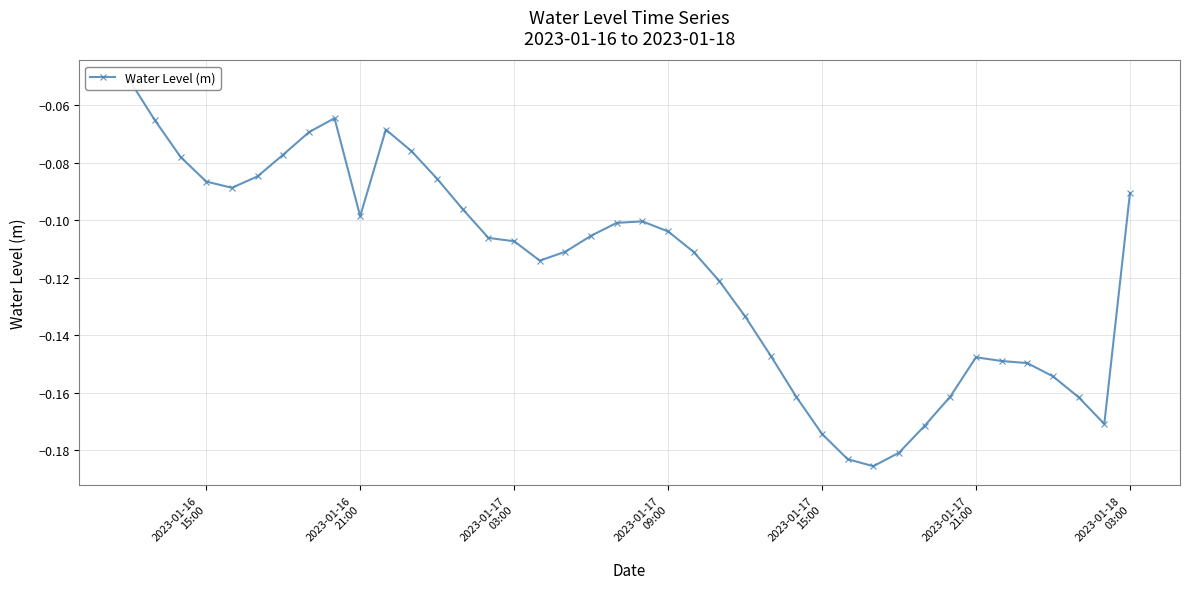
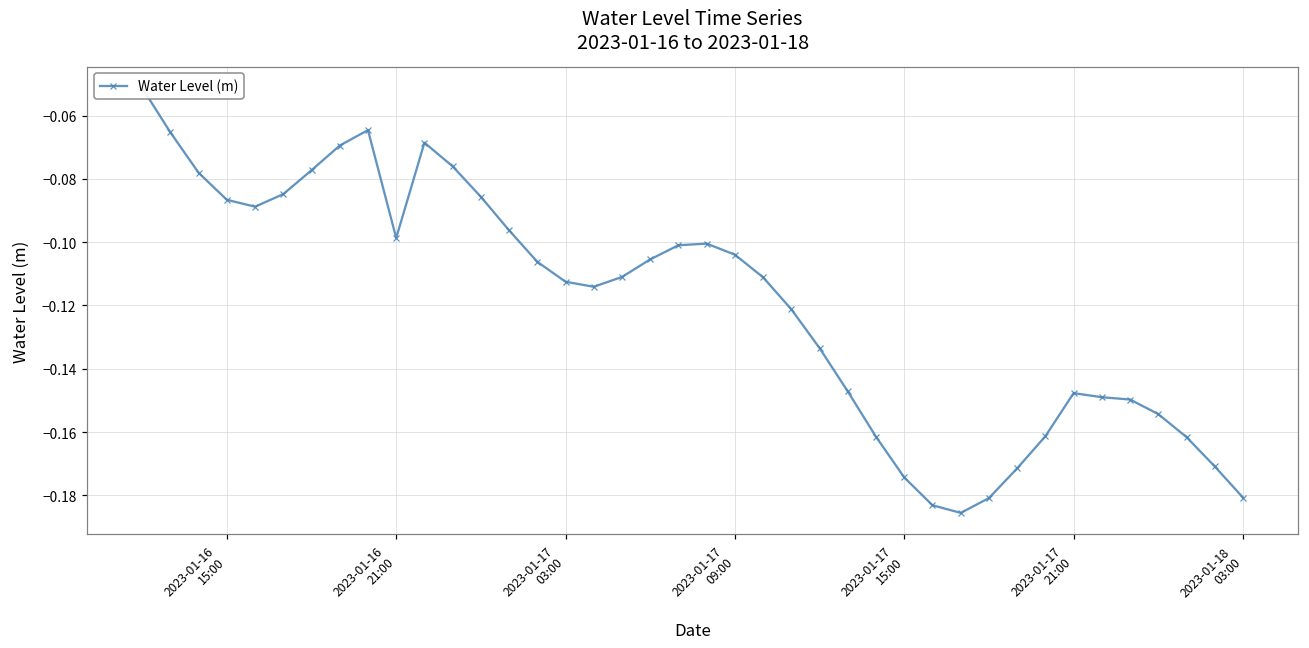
  {
    "2023-01-16 15:00": -0.087,
    "2023-01-16 21:00": -0.099,
-   "2023-01-17 03:00": -0.107,
+   "2023-01-17 03:00": -0.112,
    "2023-01-17 09:00": -0.104,
    "2023-01-17 15:00": -0.174,
    "2023-01-17 21:00": -0.148,
-   "2023-01-18 03:00": -0.091
+   "2023-01-18 03:00": -0.181
  }
